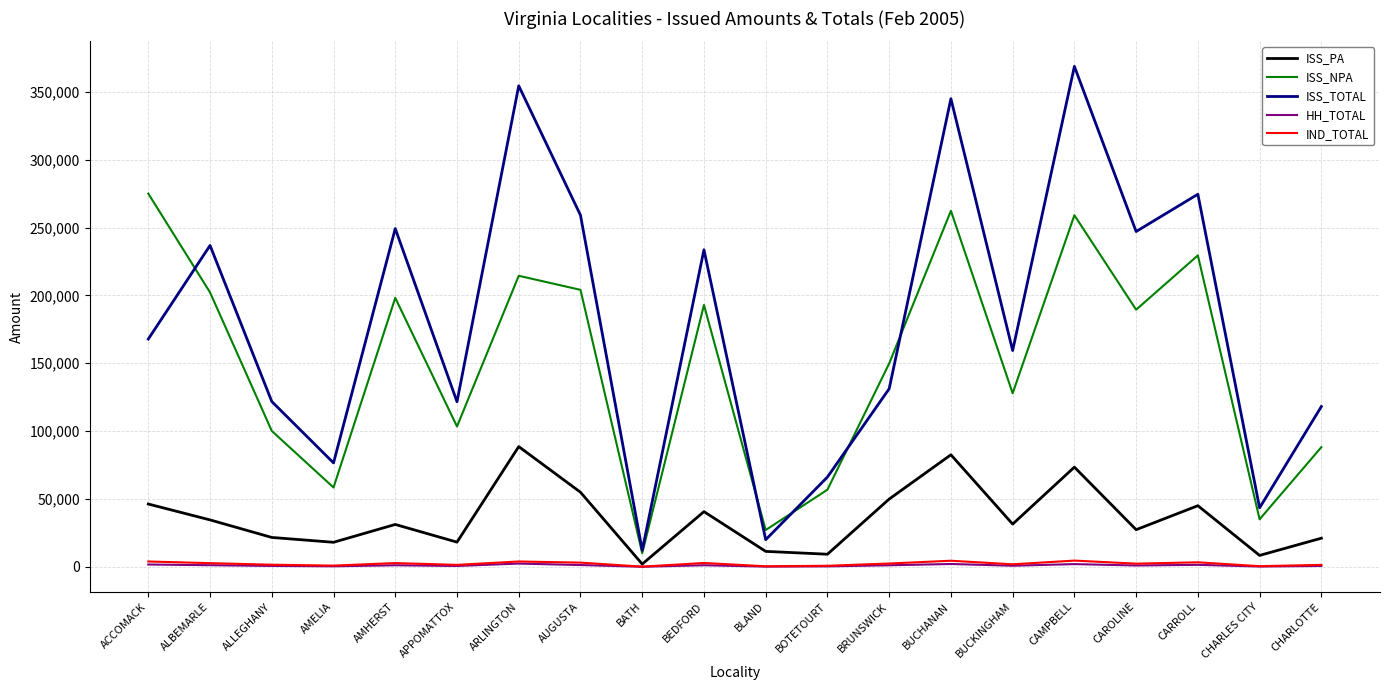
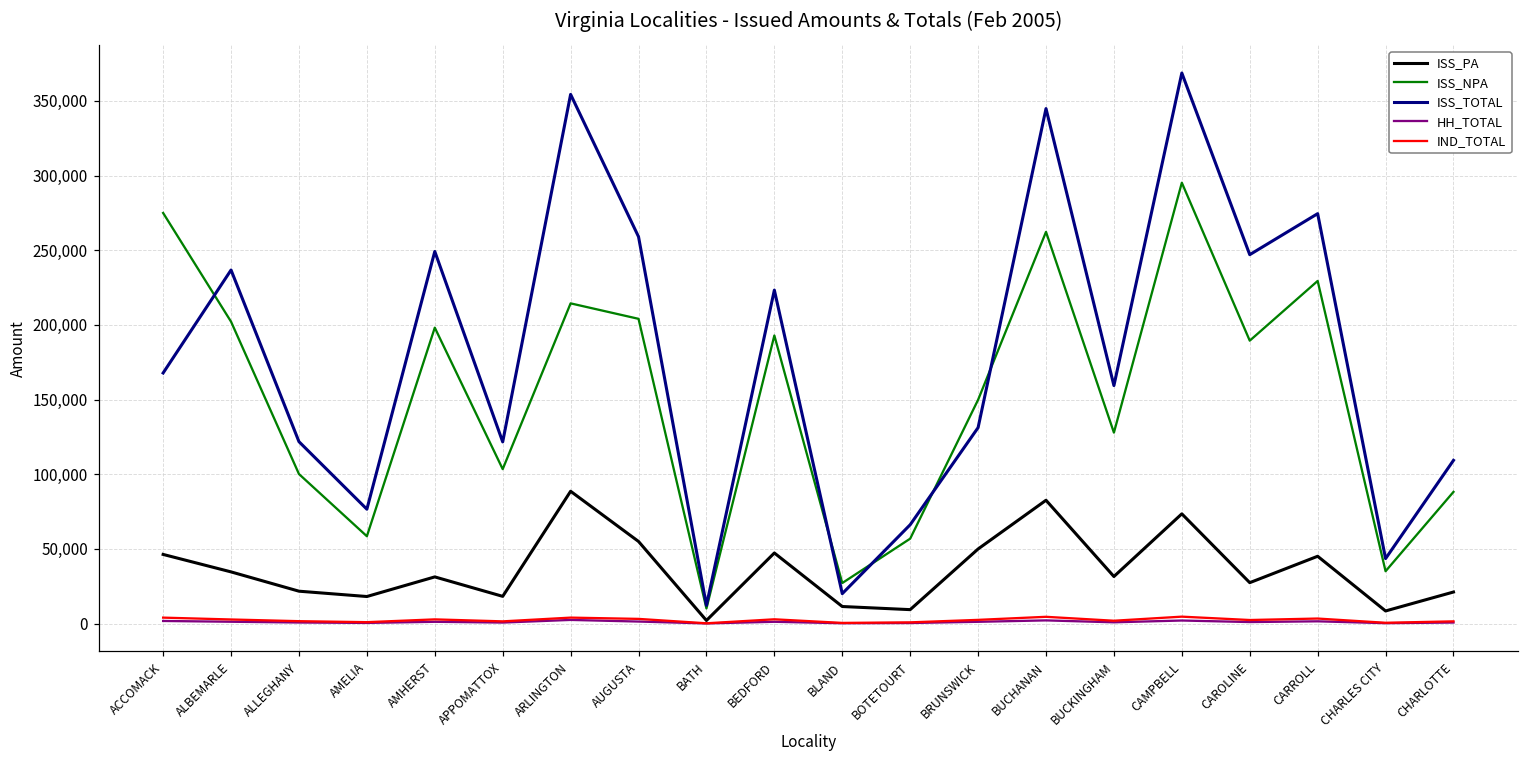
  {
    "ISS_PA": {
      "ACCOMACK": "46,000",
      "ALBEMARLE": "35,000",
      "ALLEGHANY": "22,000",
      "AMELIA": "18,000",
      "AMHERST": "31,000",
      "APPOMATTOX": "18,000",
      "ARLINGTON": "89,000",
      "AUGUSTA": "55,000",
-     "BEDFORD": "41,000",
+     "BEDFORD": "47,000",
      "BLAND": "11,000",
      "BOTETOURT": "9,000",
      "BRUNSWICK": "50,000",
      "BUCHANAN": "83,000",
      "BUCKINGHAM": "32,000",
      "CAMPBELL": "73,000",
      "CAROLINE": "27,000",
      "CARROLL": "45,000",
      "CHARLES CITY": "8,000",
      "CHARLOTTE": "21,000"
    },
    "ISS_NPA": {
      "ACCOMACK": "275,000",
      "ALBEMARLE": "202,000",
      "ALLEGHANY": "100,000",
      "AMELIA": "58,000",
      "AMHERST": "198,000",
      "APPOMATTOX": "103,000",
      "ARLINGTON": "214,000",
      "AUGUSTA": "204,000",
      "BATH": "10,000",
      "BEDFORD": "193,000",
      "BLAND": "27,000",
      "BOTETOURT": "57,000",
      "BRUNSWICK": "150,000",
      "BUCHANAN": "262,000",
      "BUCKINGHAM": "128,000",
-     "CAMPBELL": "259,000",
+     "CAMPBELL": "295,000",
      "CAROLINE": "189,000",
      "CARROLL": "229,000",
      "CHARLES CITY": "35,000",
      "CHARLOTTE": "88,000"
    },
    "ISS_TOTAL": {
      "ACCOMACK": "168,000",
      "ALBEMARLE": "237,000",
      "ALLEGHANY": "122,000",
      "AMELIA": "77,000",
      "AMHERST": "249,000",
      "APPOMATTOX": "122,000",
      "ARLINGTON": "354,000",
      "AUGUSTA": "259,000",
      "BATH": "12,000",
-     "BEDFORD": "234,000",
+     "BEDFORD": "223,000",
      "BLAND": "20,000",
      "BOTETOURT": "66,000",
      "BRUNSWICK": "131,000",
      "BUCHANAN": "345,000",
      "BUCKINGHAM": "159,000",
      "CAMPBELL": "369,000",
      "CAROLINE": "247,000",
      "CARROLL": "275,000",
      "CHARLES CITY": "43,000",
-     "CHARLOTTE": "118,000"
+     "CHARLOTTE": "109,000"
    },
    "HH_TOTAL": {
      "ACCOMACK": "2,000",
      "BUCHANAN": "2,000",
      "CAMPBELL": "2,000"
    },
    "IND_TOTAL": {
      "ACCOMACK": "4,000",
      "BUCHANAN": "5,000",
      "CAMPBELL": "5,000"
    }
  }
